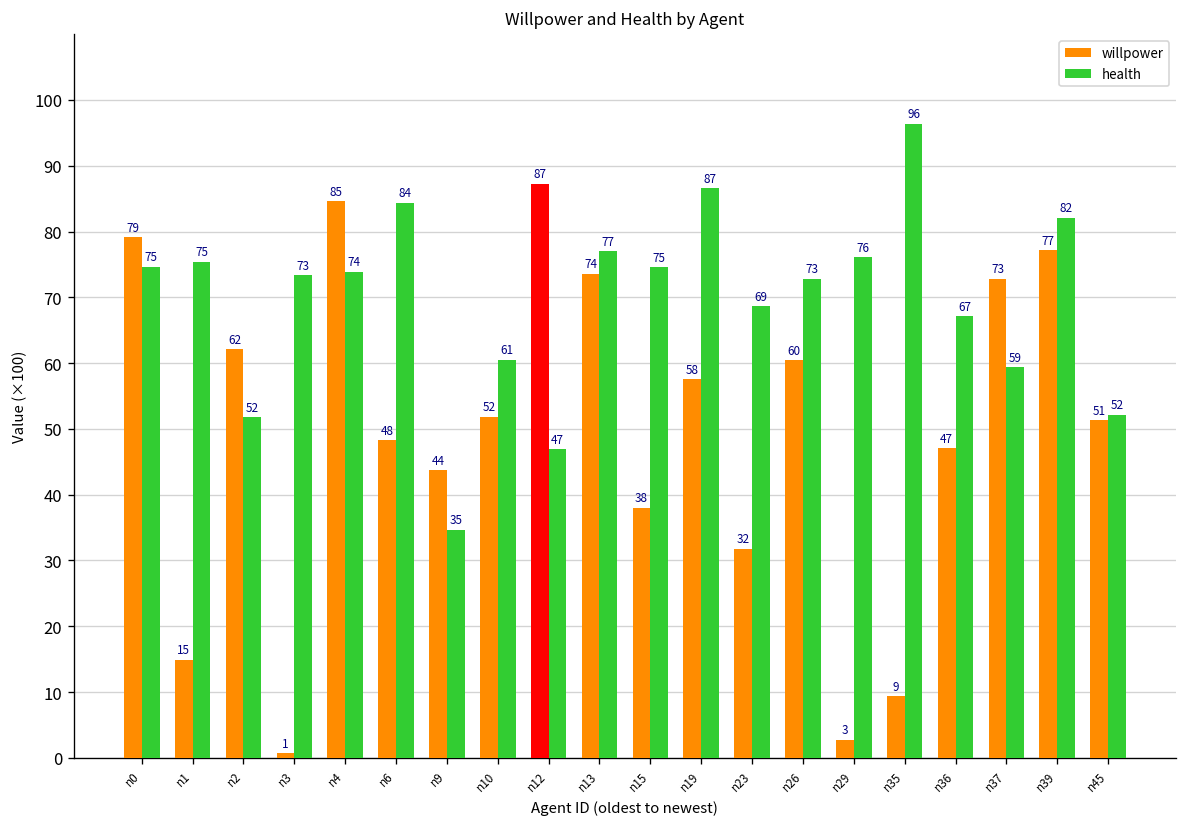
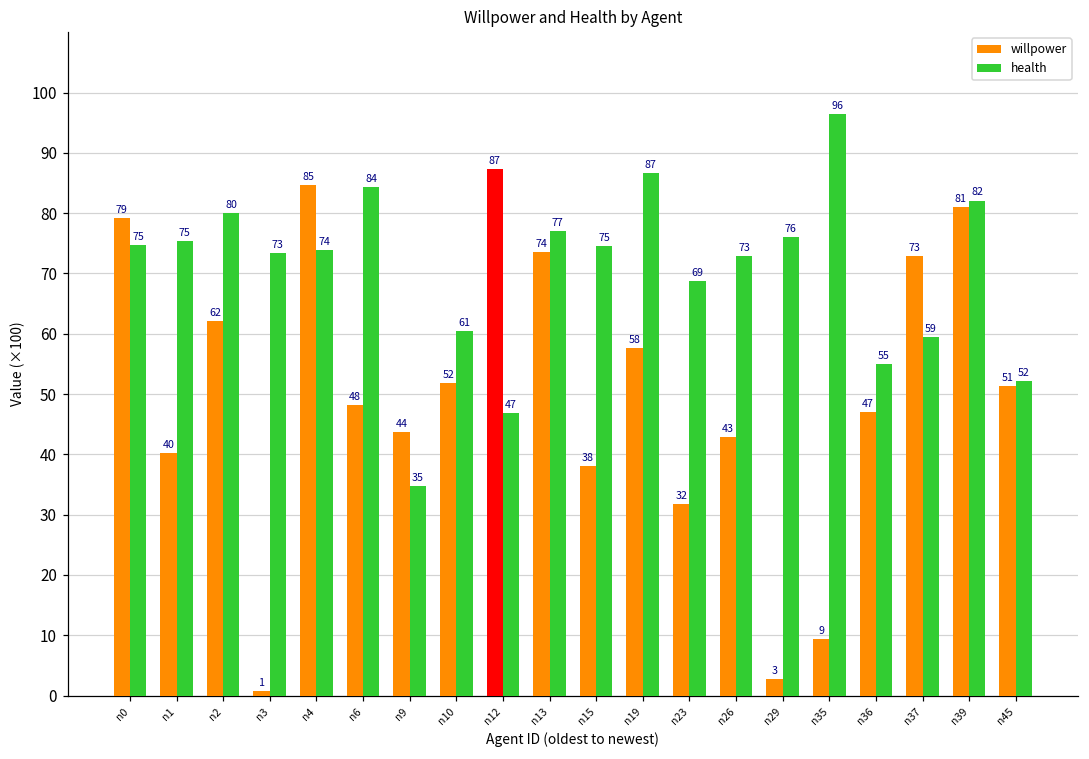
  {
    "willpower": {
      "n0": 79,
-     "n1": 15,
+     "n1": 40,
      "n2": 62,
      "n3": 1,
      "n4": 85,
      "n6": 48,
      "n9": 44,
      "n10": 52,
      "n12": 87,
      "n13": 74,
      "n15": 38,
      "n19": 58,
      "n23": 32,
-     "n26": 60,
+     "n26": 43,
      "n29": 3,
      "n35": 9,
      "n36": 47,
      "n37": 73,
-     "n39": 77,
+     "n39": 81,
      "n45": 51
    },
    "health": {
      "n0": 75,
      "n1": 75,
-     "n2": 52,
+     "n2": 80,
      "n3": 73,
      "n4": 74,
      "n6": 84,
      "n9": 35,
      "n10": 61,
      "n12": 47,
      "n13": 77,
      "n15": 75,
      "n19": 87,
      "n23": 69,
      "n26": 73,
      "n29": 76,
      "n35": 96,
-     "n36": 67,
+     "n36": 55,
      "n37": 59,
      "n39": 82,
      "n45": 52
    }
  }
